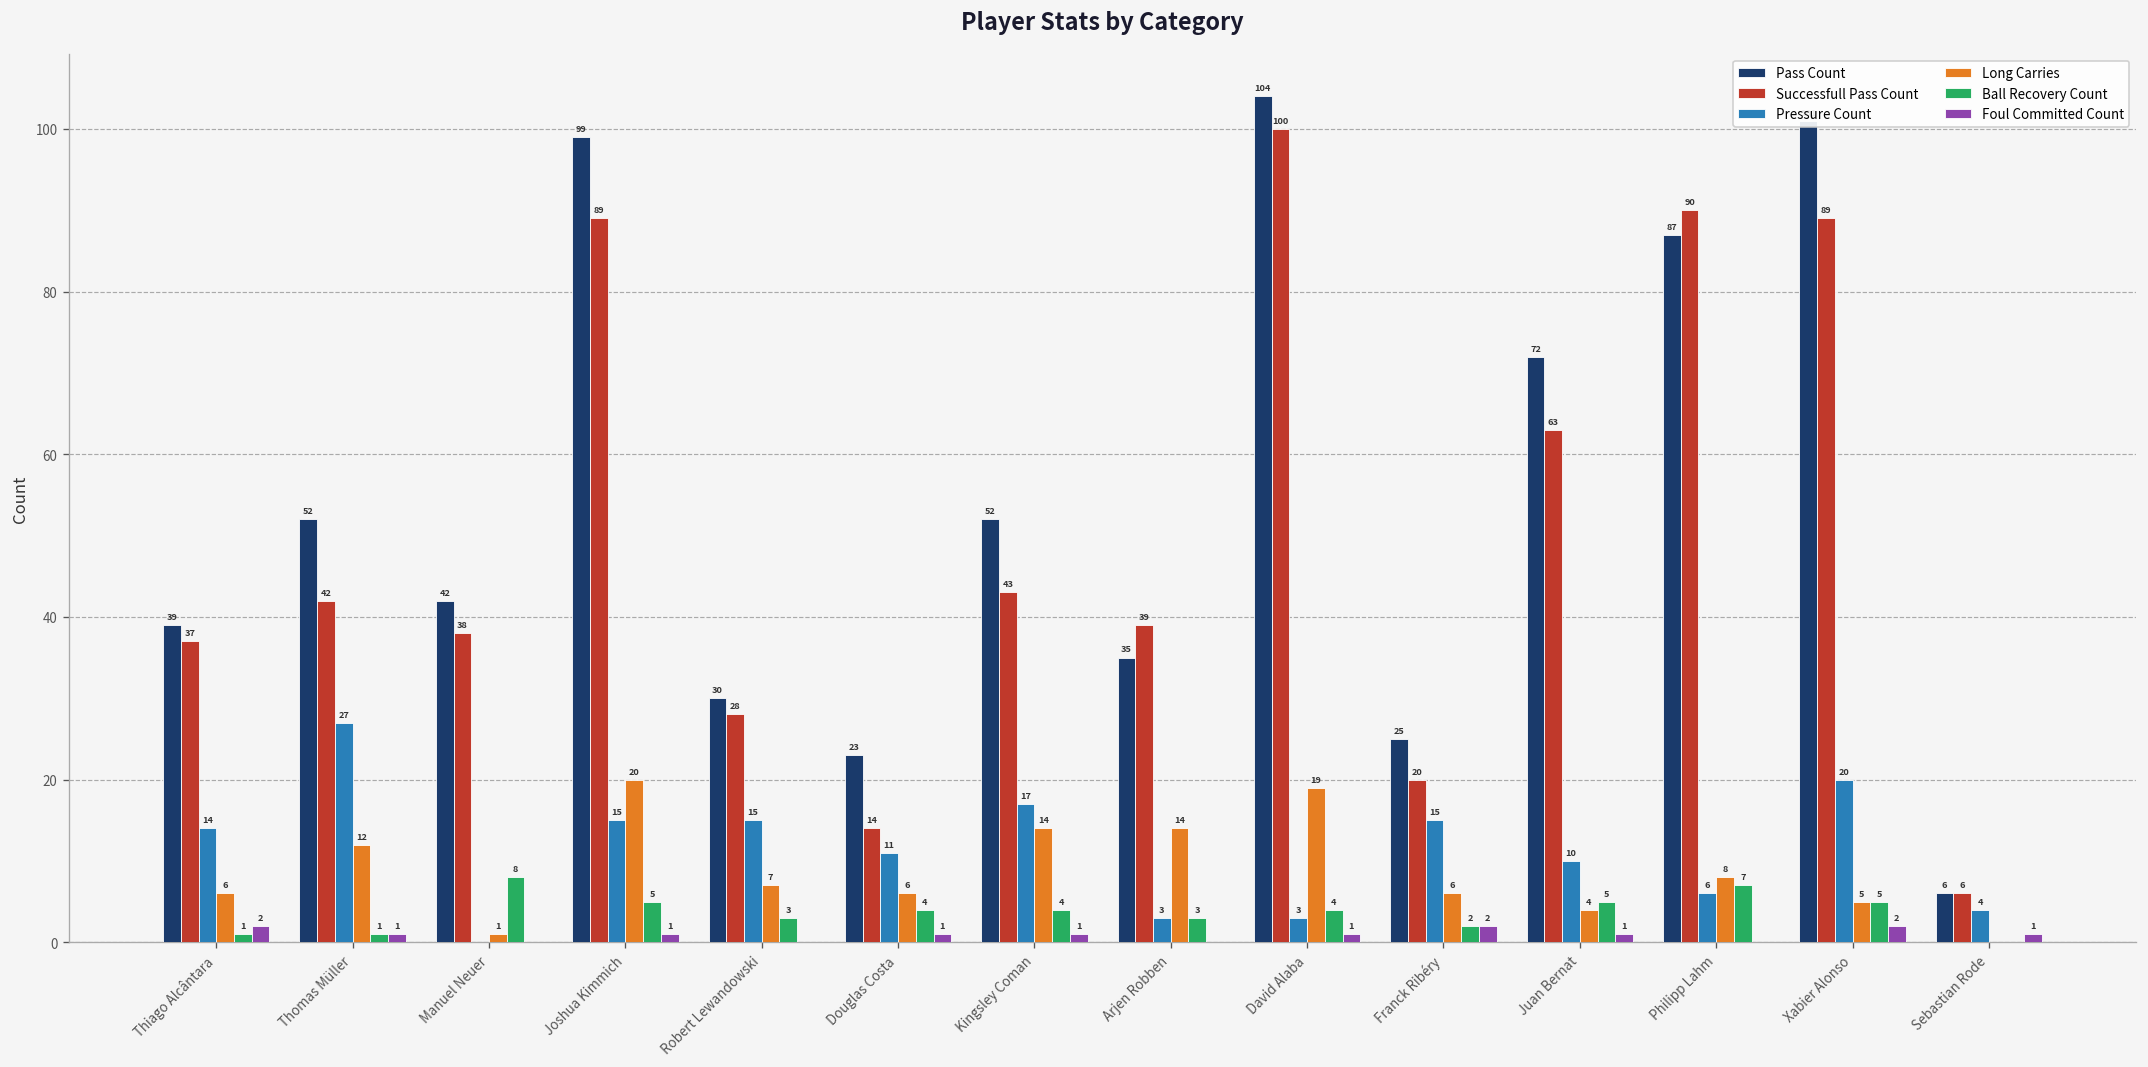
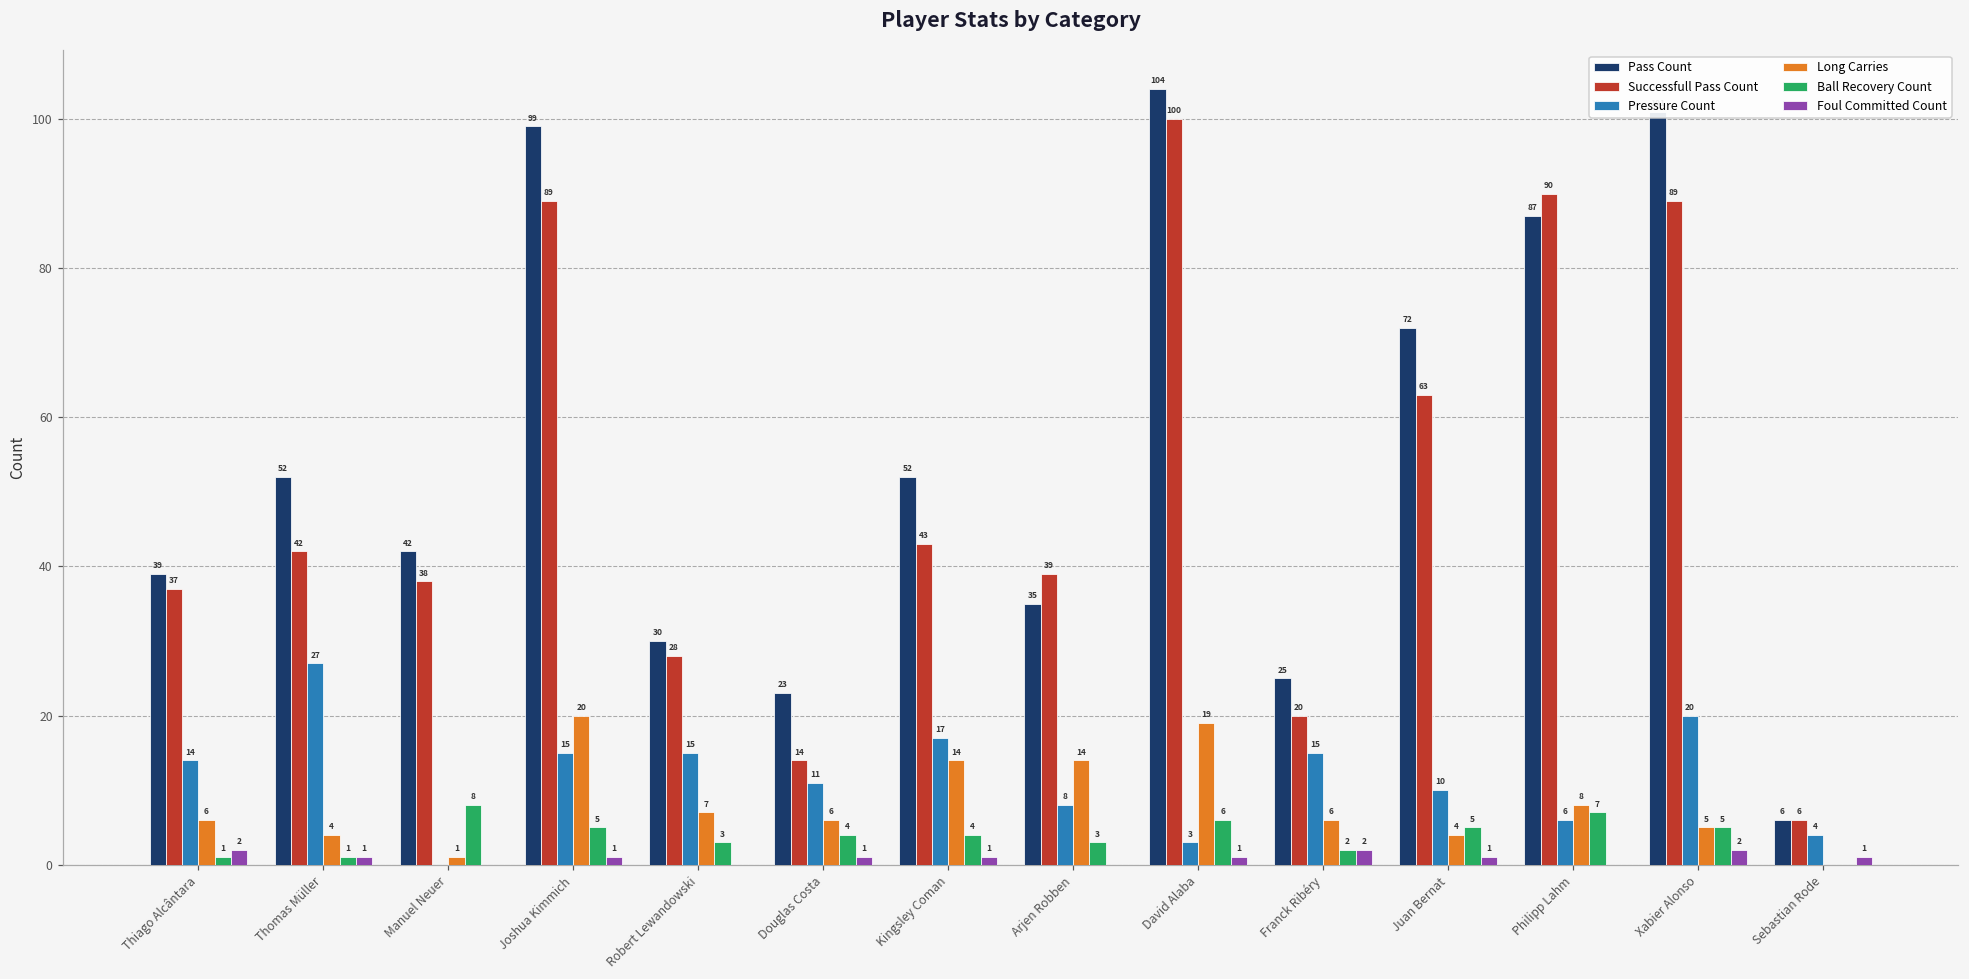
  {
    "Pass Count": {
      "Thiago Alcântara": 39,
      "Thomas Müller": 52,
      "Manuel Neuer": 42,
      "Joshua Kimmich": 99,
      "Robert Lewandowski": 30,
      "Douglas Costa": 23,
      "Kingsley Coman": 52,
      "Arjen Robben": 35,
      "David Alaba": 104,
      "Franck Ribéry": 25,
      "Juan Bernat": 72,
      "Philipp Lahm": 87,
      "Sebastian Rode": 6
    },
    "Successfull Pass Count": {
      "Thiago Alcântara": 37,
      "Thomas Müller": 42,
      "Manuel Neuer": 38,
      "Joshua Kimmich": 89,
      "Robert Lewandowski": 28,
      "Douglas Costa": 14,
      "Kingsley Coman": 43,
      "Arjen Robben": 39,
      "David Alaba": 100,
      "Franck Ribéry": 20,
      "Juan Bernat": 63,
      "Philipp Lahm": 90,
      "Xabier Alonso": 89,
      "Sebastian Rode": 6
    },
    "Pressure Count": {
      "Thiago Alcântara": 14,
      "Thomas Müller": 27,
      "Joshua Kimmich": 15,
      "Robert Lewandowski": 15,
      "Douglas Costa": 11,
      "Kingsley Coman": 17,
-     "Arjen Robben": 3,
+     "Arjen Robben": 8,
      "David Alaba": 3,
      "Franck Ribéry": 15,
      "Juan Bernat": 10,
      "Philipp Lahm": 6,
      "Xabier Alonso": 20,
      "Sebastian Rode": 4
    },
    "Long Carries": {
      "Thiago Alcântara": 6,
-     "Thomas Müller": 12,
+     "Thomas Müller": 4,
      "Manuel Neuer": 1,
      "Joshua Kimmich": 20,
      "Robert Lewandowski": 7,
      "Douglas Costa": 6,
      "Kingsley Coman": 14,
      "Arjen Robben": 14,
      "David Alaba": 19,
      "Franck Ribéry": 6,
      "Juan Bernat": 4,
      "Philipp Lahm": 8,
      "Xabier Alonso": 5
    },
    "Ball Recovery Count": {
      "Thiago Alcântara": 1,
      "Thomas Müller": 1,
      "Manuel Neuer": 8,
      "Joshua Kimmich": 5,
      "Robert Lewandowski": 3,
      "Douglas Costa": 4,
      "Kingsley Coman": 4,
      "Arjen Robben": 3,
-     "David Alaba": 4,
+     "David Alaba": 6,
      "Franck Ribéry": 2,
      "Juan Bernat": 5,
      "Philipp Lahm": 7,
      "Xabier Alonso": 5
    },
    "Foul Committed Count": {
      "Thiago Alcântara": 2,
      "Thomas Müller": 1,
      "Joshua Kimmich": 1,
      "Douglas Costa": 1,
      "Kingsley Coman": 1,
      "David Alaba": 1,
      "Franck Ribéry": 2,
      "Juan Bernat": 1,
      "Xabier Alonso": 2,
      "Sebastian Rode": 1
    }
  }
